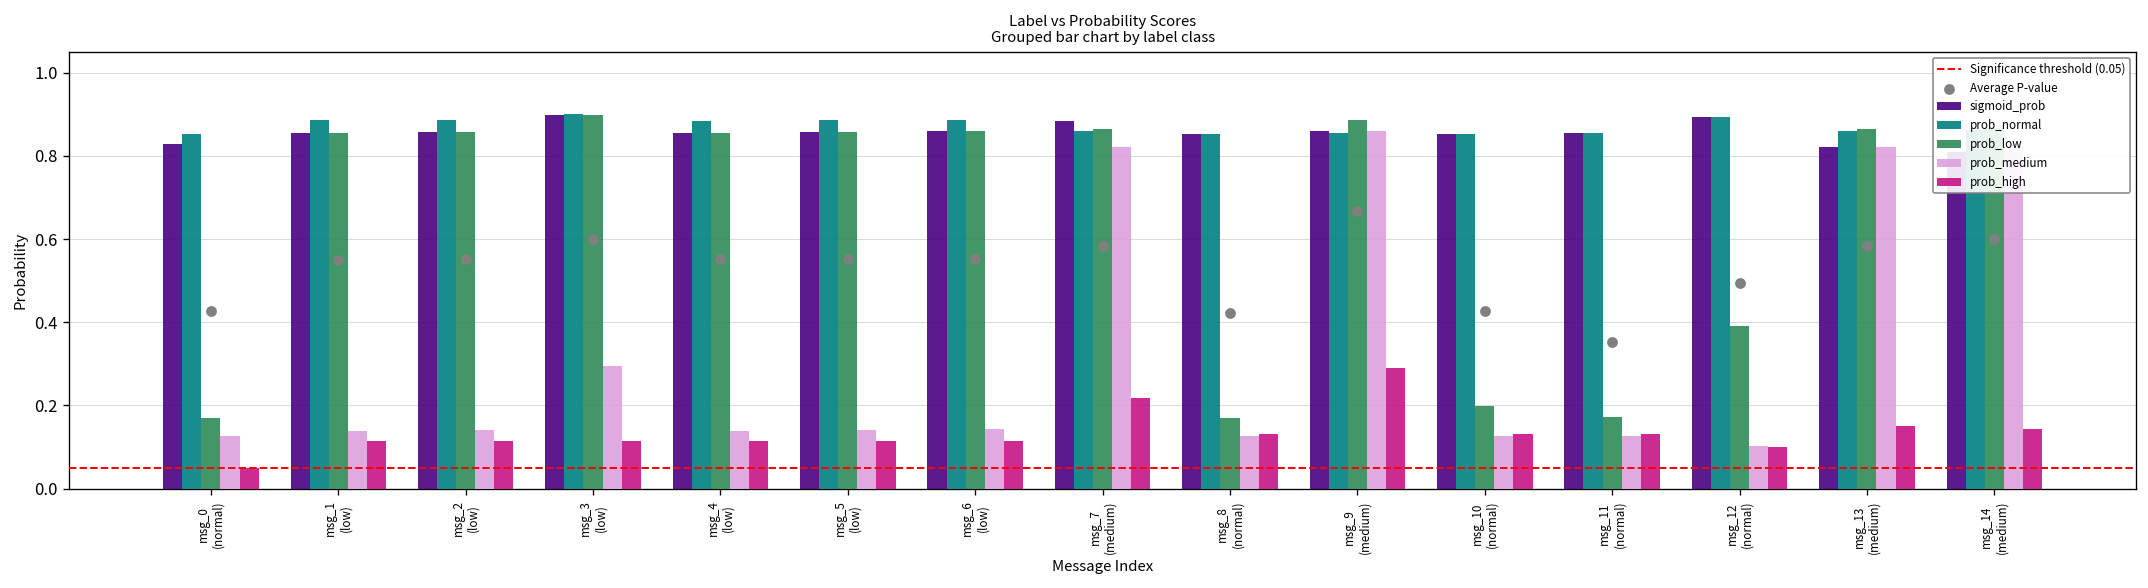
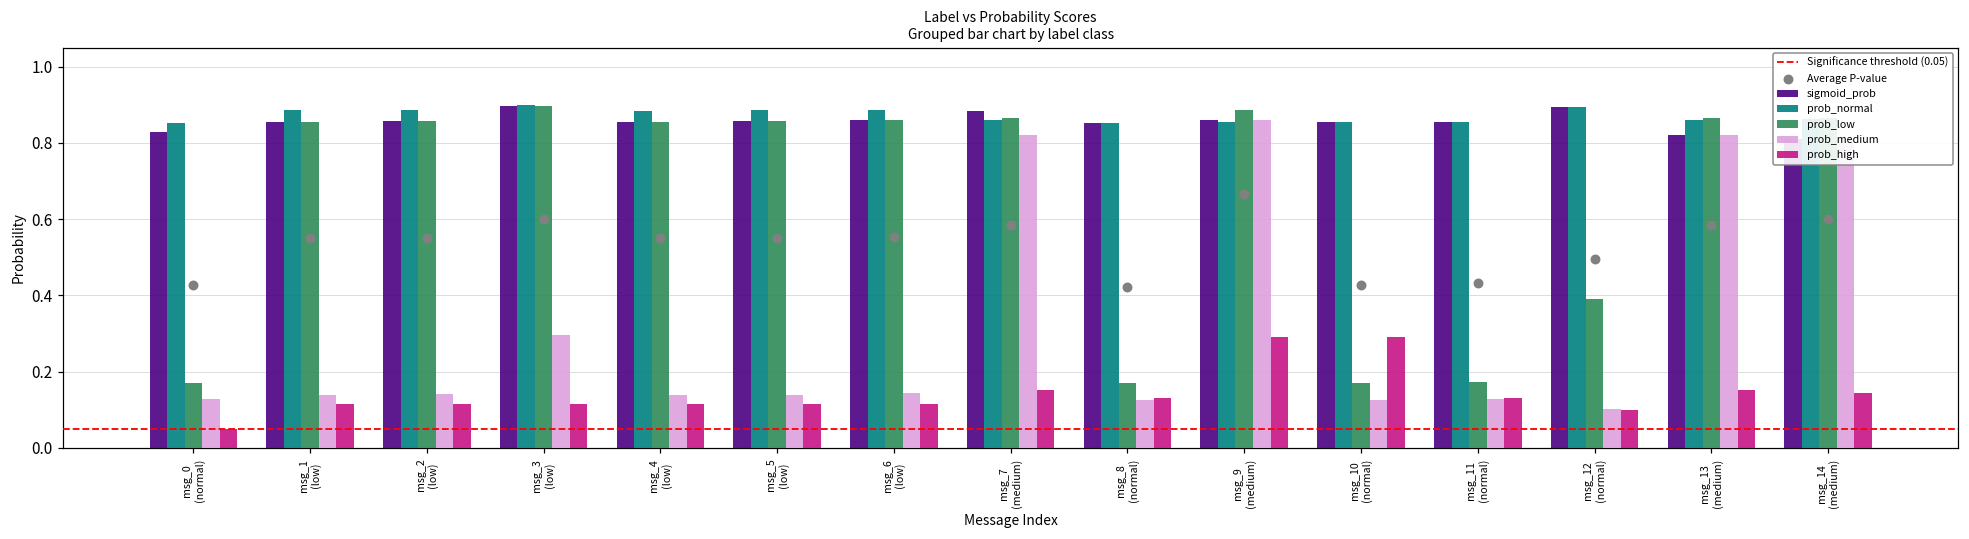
  {
    "sigmoid_prob": {
      "msg_0 (normal)": 0.83,
      "msg_1 (low)": 0.86,
      "msg_2 (low)": 0.86,
      "msg_3 (low)": 0.90,
      "msg_4 (low)": 0.86,
      "msg_5 (low)": 0.86,
      "msg_6 (low)": 0.86,
      "msg_7 (medium)": 0.88,
      "msg_8 (normal)": 0.85,
      "msg_9 (medium)": 0.86,
      "msg_10 (normal)": 0.85,
      "msg_11 (normal)": 0.86,
      "msg_12 (normal)": 0.89,
      "msg_13 (medium)": 0.82
    },
    "Average P-value": {
-     "msg_11 (normal)": 0.35
+     "msg_11 (normal)": 0.43
    },
    "prob_normal": {
      "msg_0 (normal)": 0.85,
      "msg_1 (low)": 0.89,
      "msg_2 (low)": 0.89,
      "msg_3 (low)": 0.90,
      "msg_4 (low)": 0.89,
      "msg_5 (low)": 0.89,
      "msg_6 (low)": 0.89,
      "msg_7 (medium)": 0.86,
      "msg_8 (normal)": 0.85,
      "msg_9 (medium)": 0.86,
      "msg_10 (normal)": 0.85,
      "msg_11 (normal)": 0.86,
      "msg_12 (normal)": 0.89,
      "msg_13 (medium)": 0.86
    },
    "prob_low": {
      "msg_0 (normal)": 0.17,
      "msg_1 (low)": 0.86,
      "msg_2 (low)": 0.86,
      "msg_3 (low)": 0.90,
      "msg_4 (low)": 0.86,
      "msg_5 (low)": 0.86,
      "msg_6 (low)": 0.86,
      "msg_7 (medium)": 0.86,
      "msg_8 (normal)": 0.17,
      "msg_9 (medium)": 0.89,
-     "msg_10 (normal)": 0.20,
+     "msg_10 (normal)": 0.17,
      "msg_11 (normal)": 0.17,
      "msg_12 (normal)": 0.39,
      "msg_13 (medium)": 0.86
    },
    "prob_medium": {
      "msg_0 (normal)": 0.13,
      "msg_1 (low)": 0.14,
      "msg_2 (low)": 0.14,
      "msg_3 (low)": 0.30,
      "msg_4 (low)": 0.14,
      "msg_5 (low)": 0.14,
      "msg_6 (low)": 0.14,
      "msg_7 (medium)": 0.82,
      "msg_8 (normal)": 0.13,
      "msg_9 (medium)": 0.86,
      "msg_10 (normal)": 0.13,
      "msg_11 (normal)": 0.13,
      "msg_12 (normal)": 0.10,
      "msg_13 (medium)": 0.82
    },
    "prob_high": {
      "msg_0 (normal)": 0.05,
      "msg_1 (low)": 0.12,
      "msg_2 (low)": 0.12,
      "msg_3 (low)": 0.12,
      "msg_4 (low)": 0.12,
      "msg_5 (low)": 0.12,
      "msg_6 (low)": 0.12,
-     "msg_7 (medium)": 0.22,
+     "msg_7 (medium)": 0.15,
      "msg_8 (normal)": 0.13,
      "msg_9 (medium)": 0.29,
-     "msg_10 (normal)": 0.13,
+     "msg_10 (normal)": 0.29,
      "msg_11 (normal)": 0.13,
      "msg_12 (normal)": 0.10,
      "msg_13 (medium)": 0.15,
      "msg_14 (medium)": 0.14
    }
  }
